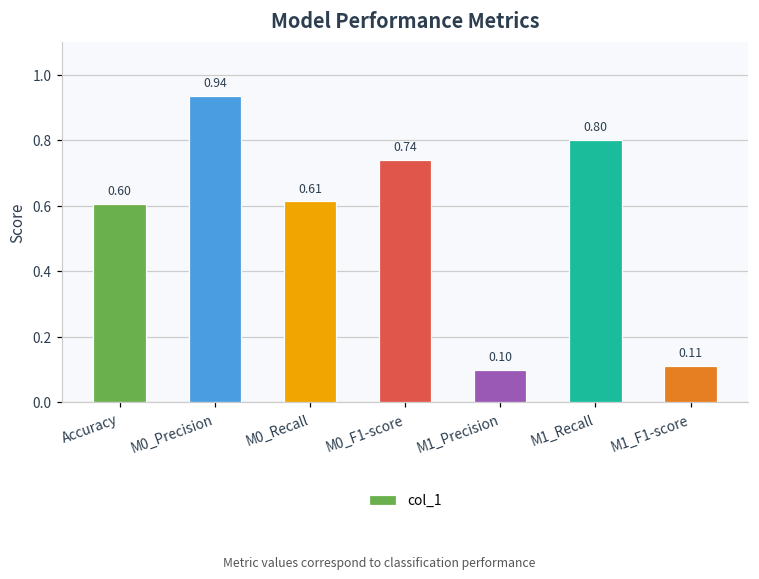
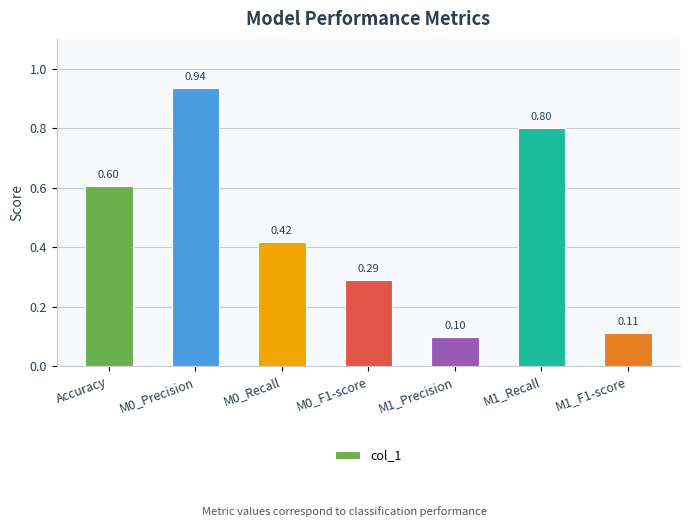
  {
    "Accuracy": 0.60,
    "M0_Precision": 0.94,
-   "M0_Recall": 0.61,
-   "M0_F1-score": 0.74,
+   "M0_Recall": 0.42,
+   "M0_F1-score": 0.29,
    "M1_Precision": 0.10,
    "M1_Recall": 0.80,
    "M1_F1-score": 0.11
  }
